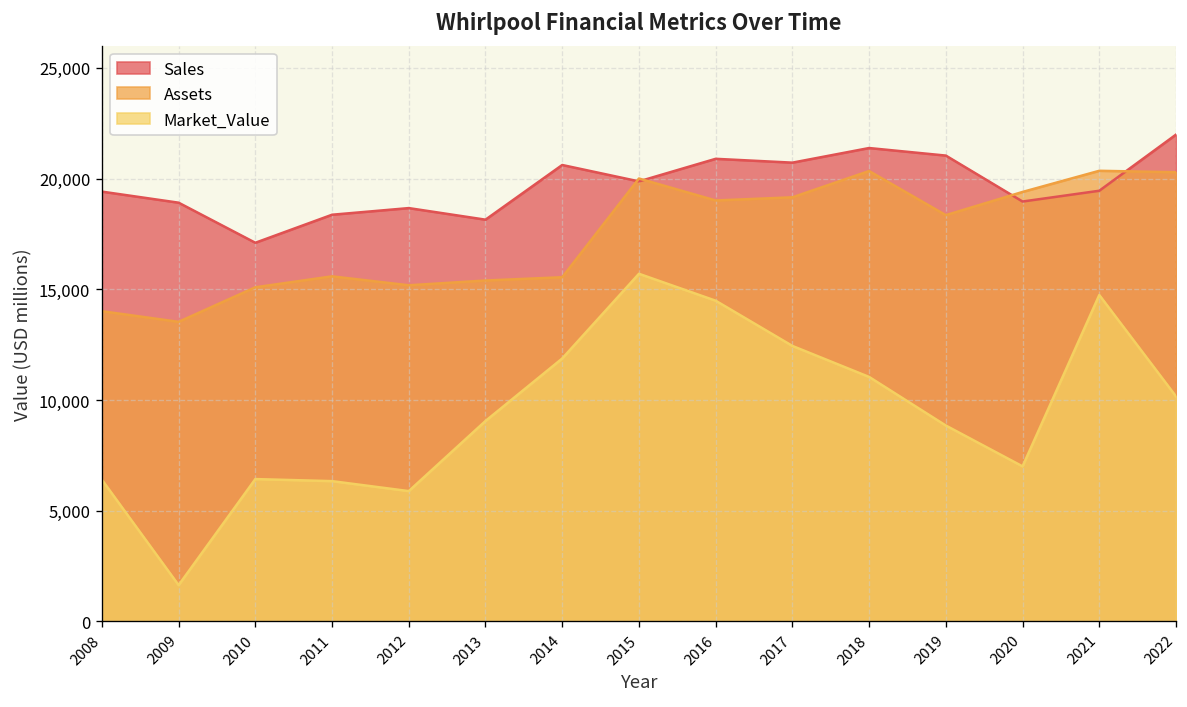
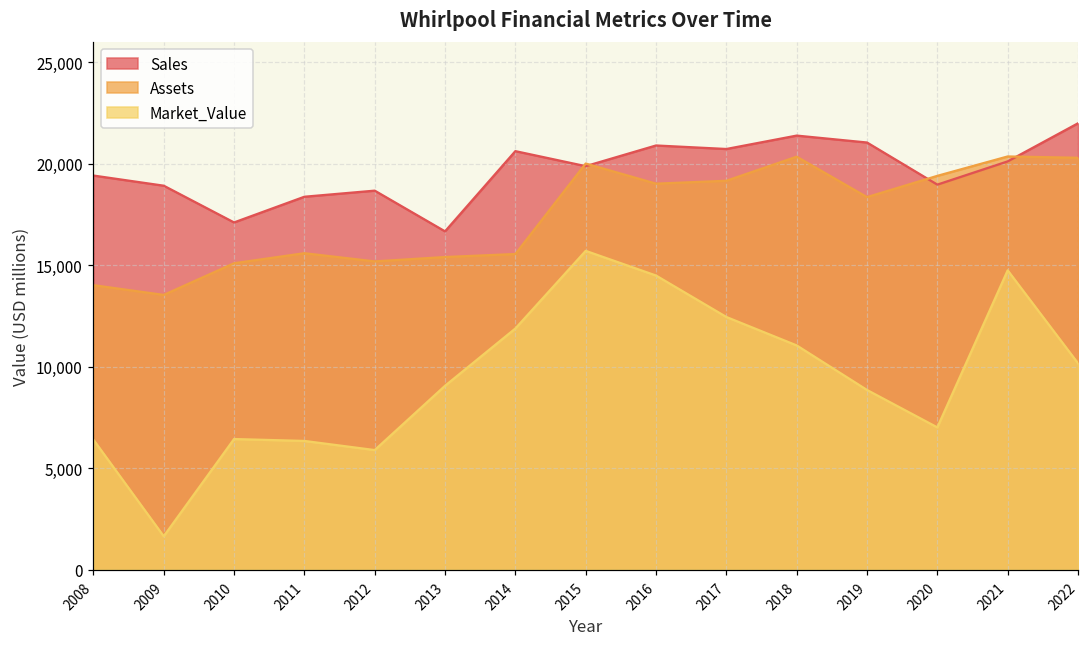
  {
    "Sales": {
      "2008": "19,400",
      "2009": "18,900",
      "2010": "17,100",
      "2011": "18,400",
      "2012": "18,700",
-     "2013": "18,100",
+     "2013": "16,700",
      "2014": "20,600",
      "2016": "20,900",
      "2017": "20,700",
      "2018": "21,400",
      "2019": "21,000",
      "2020": "19,000",
-     "2021": "19,400",
+     "2021": "20,100",
      "2022": "22,000"
    }
  }
